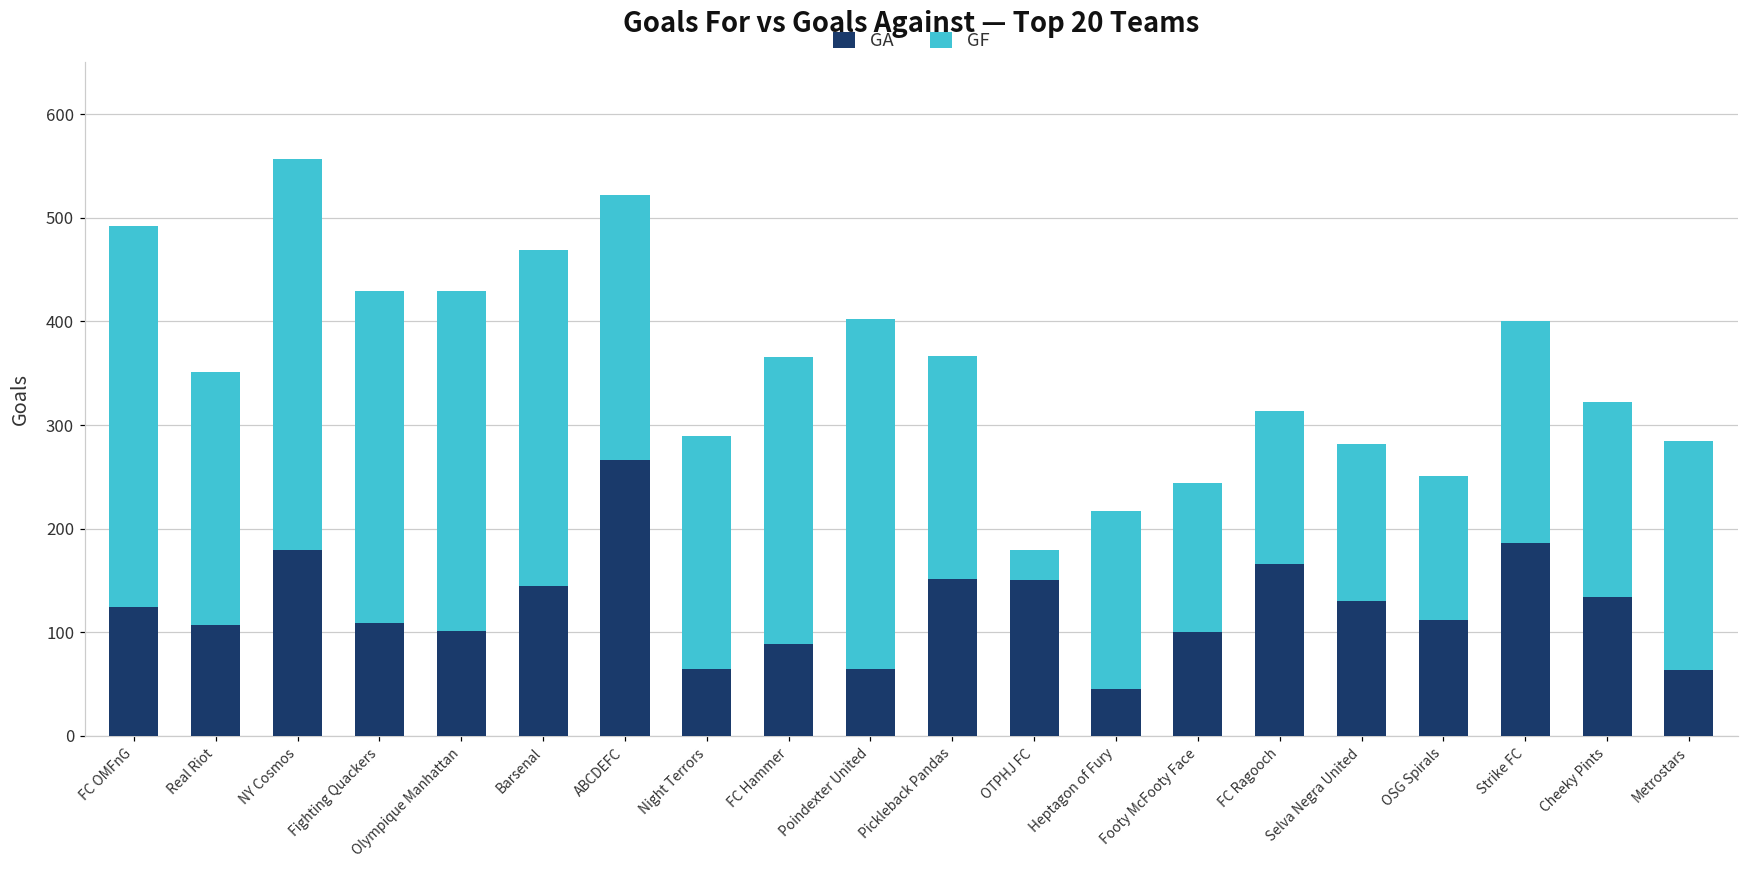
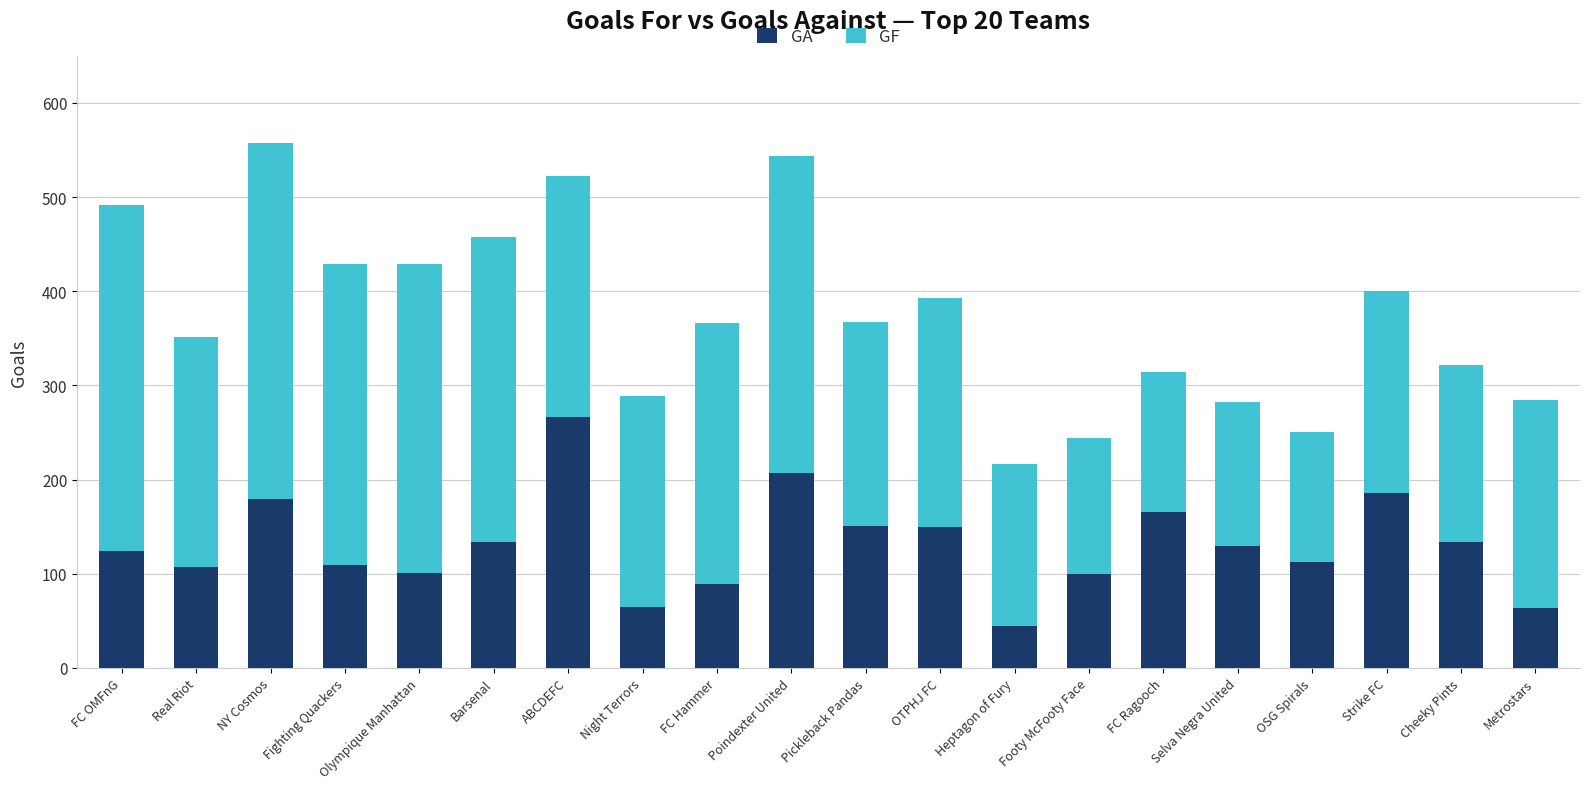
  {
    "GA": {
      "FC OMFnG": 120,
      "Real Riot": 110,
      "NY Cosmos": 180,
      "Fighting Quackers": 110,
      "Olympique Manhattan": 100,
-     "Barsenal": 150,
+     "Barsenal": 130,
      "ABCDEFC": 270,
      "Night Terrors": 70,
      "FC Hammer": 90,
-     "Poindexter United": 70,
+     "Poindexter United": 210,
      "Pickleback Pandas": 150,
      "OTPHJ FC": 150,
      "Heptagon of Fury": 50,
      "Footy McFooty Face": 100,
      "FC Ragooch": 170,
      "Selva Negra United": 130,
      "OSG Spirals": 110,
      "Strike FC": 190,
      "Cheeky Pints": 130,
      "Metrostars": 60
    },
    "GF": {
      "FC OMFnG": 370,
      "Real Riot": 240,
      "NY Cosmos": 380,
      "Fighting Quackers": 320,
      "Olympique Manhattan": 330,
      "Barsenal": 320,
      "ABCDEFC": 260,
      "Night Terrors": 220,
      "FC Hammer": 280,
      "Poindexter United": 340,
      "Pickleback Pandas": 220,
-     "OTPHJ FC": 30,
+     "OTPHJ FC": 240,
      "Heptagon of Fury": 170,
      "Footy McFooty Face": 140,
      "FC Ragooch": 150,
      "Selva Negra United": 150,
      "OSG Spirals": 140,
      "Strike FC": 210,
      "Cheeky Pints": 190,
      "Metrostars": 220
    }
  }
